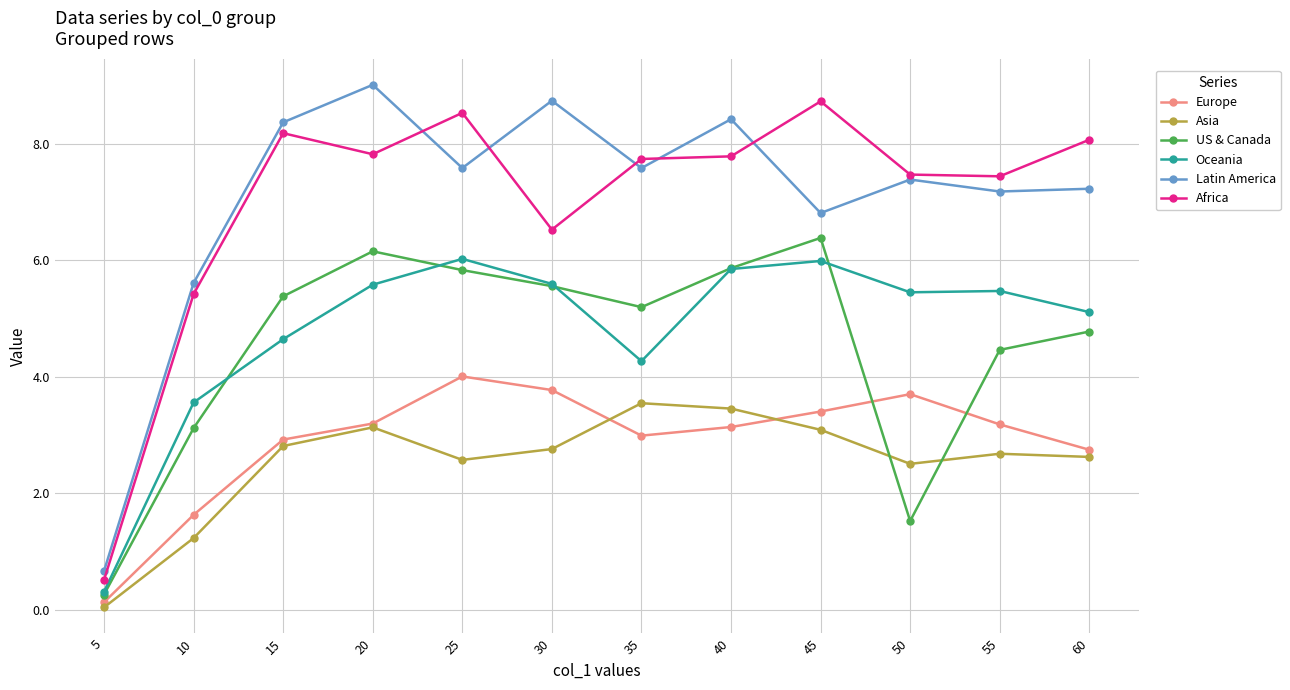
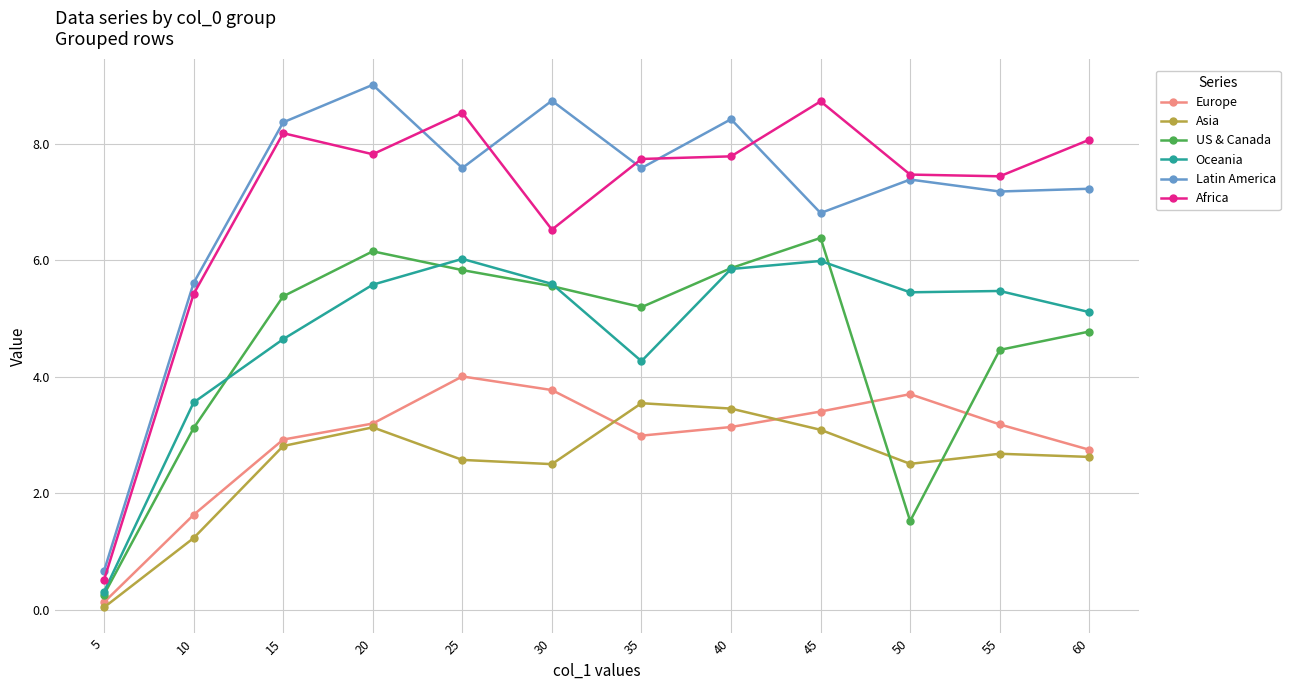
  {
    "Europe": {
      "5": 0.1,
      "10": 1.6,
      "15": 2.9,
      "20": 3.2,
      "25": 4.0,
      "30": 3.8,
      "35": 3.0,
      "40": 3.1,
      "45": 3.4,
      "50": 3.7,
      "55": 3.2,
      "60": 2.7
    },
    "Asia": {
      "5": 0.0,
      "10": 1.2,
      "15": 2.8,
      "20": 3.1,
      "25": 2.6,
-     "30": 2.8,
+     "30": 2.5,
      "35": 3.5,
      "40": 3.5,
      "45": 3.1,
      "50": 2.5,
      "55": 2.7,
      "60": 2.6
    },
    "US & Canada": {
      "5": 0.3,
      "10": 3.1,
      "15": 5.4,
      "20": 6.2,
      "25": 5.8,
      "35": 5.2,
      "45": 6.4,
      "50": 1.5,
      "55": 4.5,
      "60": 4.8
    },
    "Oceania": {
      "5": 0.3,
      "10": 3.6,
      "15": 4.6,
      "20": 5.6,
      "25": 6.0,
      "35": 4.3,
      "45": 6.0,
      "50": 5.4,
      "55": 5.5,
      "60": 5.1
    },
    "Latin America": {
      "5": 0.7,
      "10": 5.6,
      "15": 8.4,
      "20": 9.0,
      "25": 7.6,
      "30": 8.7,
      "35": 7.6,
      "40": 8.4,
      "45": 6.8,
      "50": 7.4,
      "55": 7.2,
      "60": 7.2
    },
    "Africa": {
      "5": 0.5,
      "10": 5.4,
      "15": 8.2,
      "20": 7.8,
      "25": 8.5,
      "30": 6.5,
      "35": 7.7,
      "40": 7.8,
      "45": 8.7,
      "50": 7.5,
      "55": 7.4,
      "60": 8.1
    }
  }
